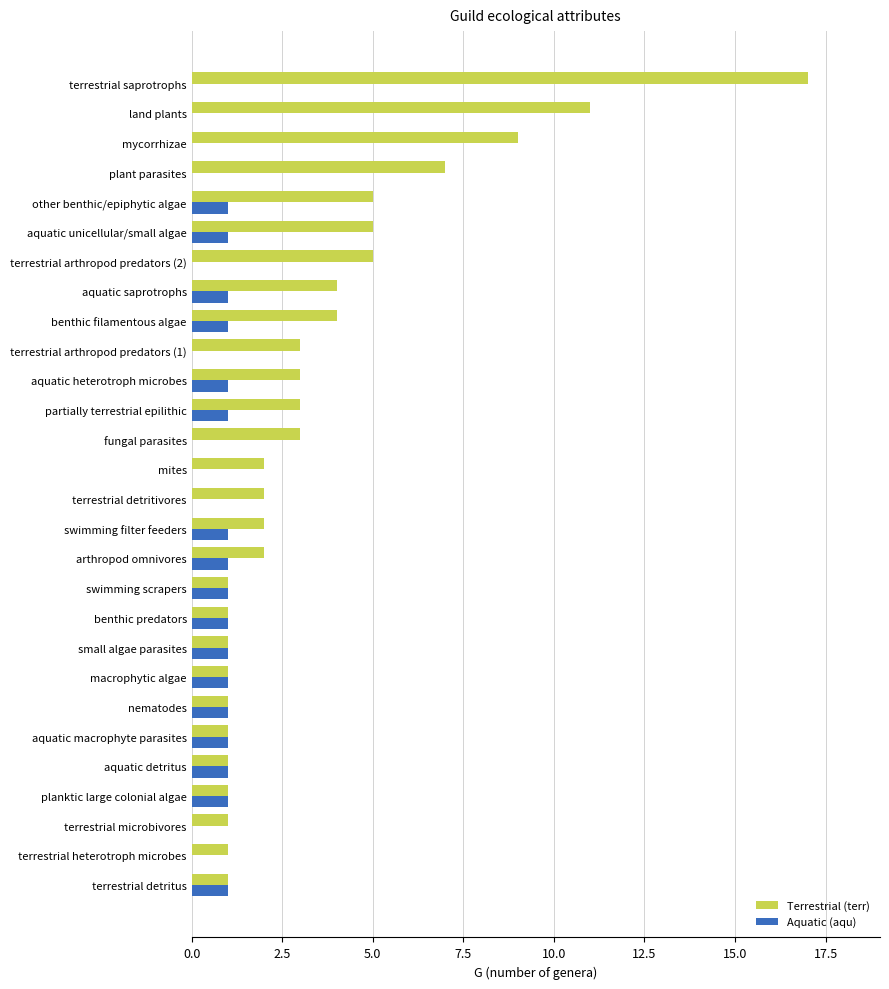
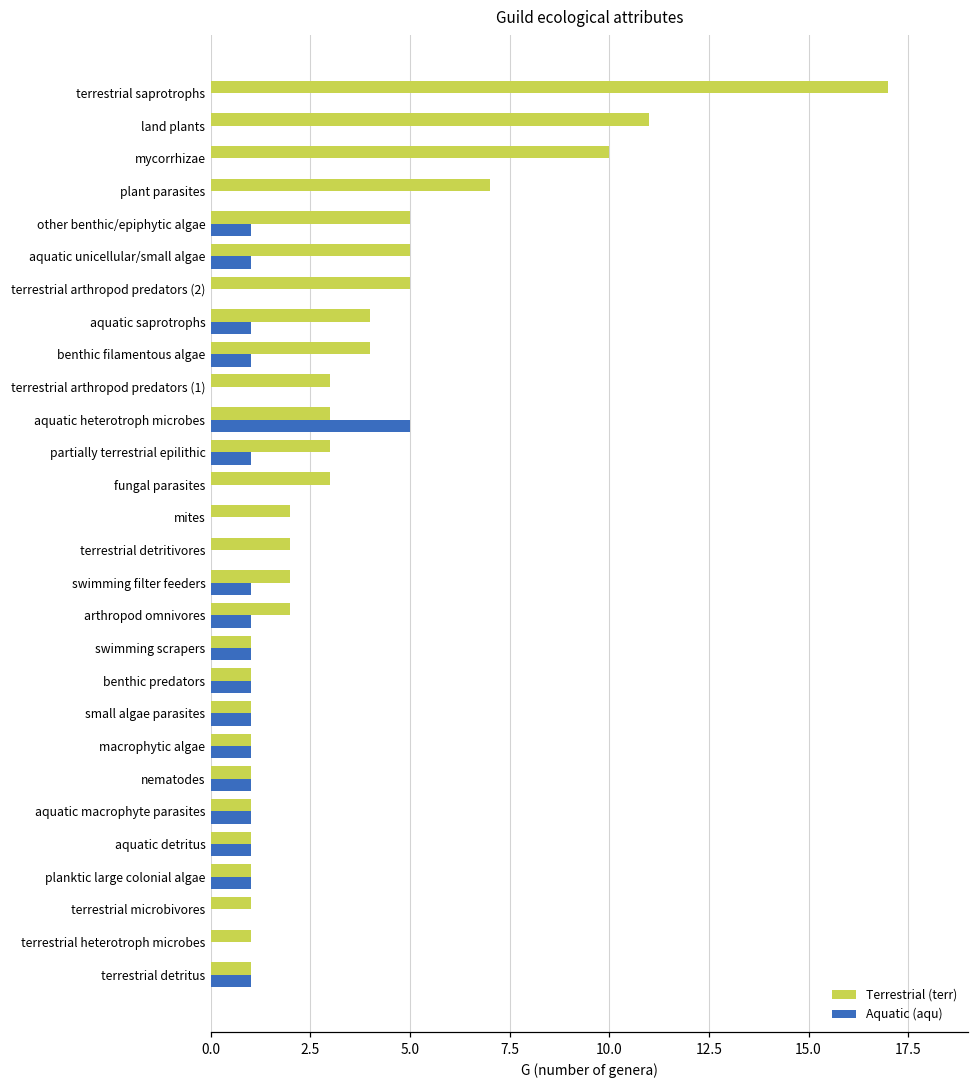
  {
    "Terrestrial (terr)": {
      "terrestrial saprotrophs": 17,
      "land plants": 11,
-     "mycorrhizae": 9,
+     "mycorrhizae": 10,
      "plant parasites": 7,
      "other benthic/epiphytic algae": 5,
      "aquatic unicellular/small algae": 5,
      "terrestrial arthropod predators (2)": 5,
      "aquatic saprotrophs": 4,
      "benthic filamentous algae": 4,
      "terrestrial arthropod predators (1)": 3,
      "aquatic heterotroph microbes": 3,
      "partially terrestrial epilithic": 3,
      "fungal parasites": 3,
      "mites": 2,
      "terrestrial detritivores": 2,
      "swimming filter feeders": 2,
      "arthropod omnivores": 2,
      "swimming scrapers": 1,
      "benthic predators": 1,
      "small algae parasites": 1,
      "macrophytic algae": 1,
      "nematodes": 1,
      "aquatic macrophyte parasites": 1,
      "aquatic detritus": 1,
      "planktic large colonial algae": 1,
      "terrestrial microbivores": 1,
      "terrestrial heterotroph microbes": 1,
      "terrestrial detritus": 1
    },
    "Aquatic (aqu)": {
      "terrestrial saprotrophs": 0,
      "land plants": 0,
      "mycorrhizae": 0,
      "plant parasites": 0,
      "other benthic/epiphytic algae": 1,
      "aquatic unicellular/small algae": 1,
      "terrestrial arthropod predators (2)": 0,
      "aquatic saprotrophs": 1,
      "benthic filamentous algae": 1,
      "terrestrial arthropod predators (1)": 0,
-     "aquatic heterotroph microbes": 1,
+     "aquatic heterotroph microbes": 5,
      "partially terrestrial epilithic": 1,
      "fungal parasites": 0,
      "mites": 0,
      "terrestrial detritivores": 0,
      "swimming filter feeders": 1,
      "arthropod omnivores": 1,
      "swimming scrapers": 1,
      "benthic predators": 1,
      "small algae parasites": 1,
      "macrophytic algae": 1,
      "nematodes": 1,
      "aquatic macrophyte parasites": 1,
      "aquatic detritus": 1,
      "planktic large colonial algae": 1,
      "terrestrial microbivores": 0,
      "terrestrial heterotroph microbes": 0,
      "terrestrial detritus": 1
    }
  }
